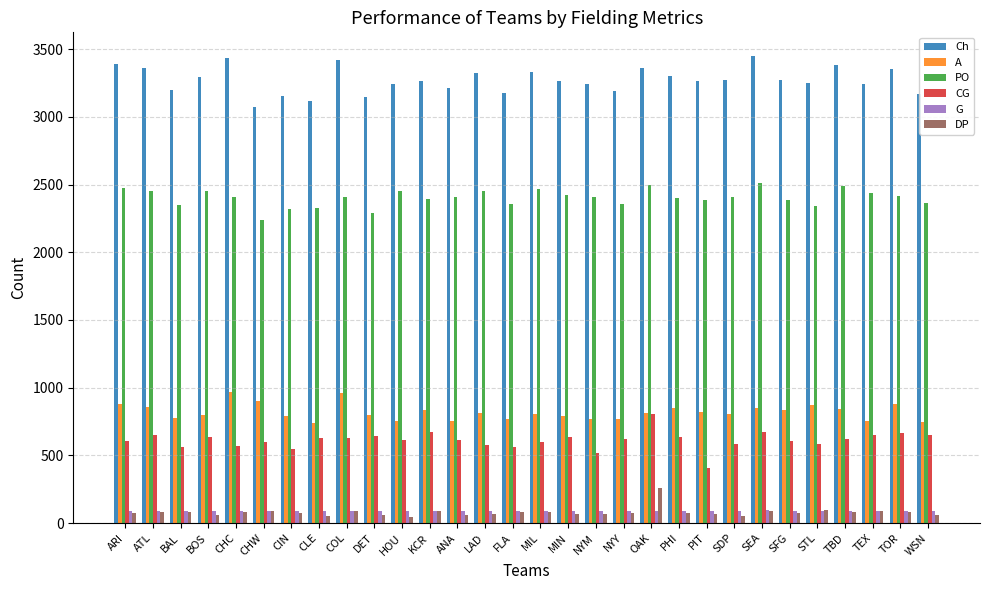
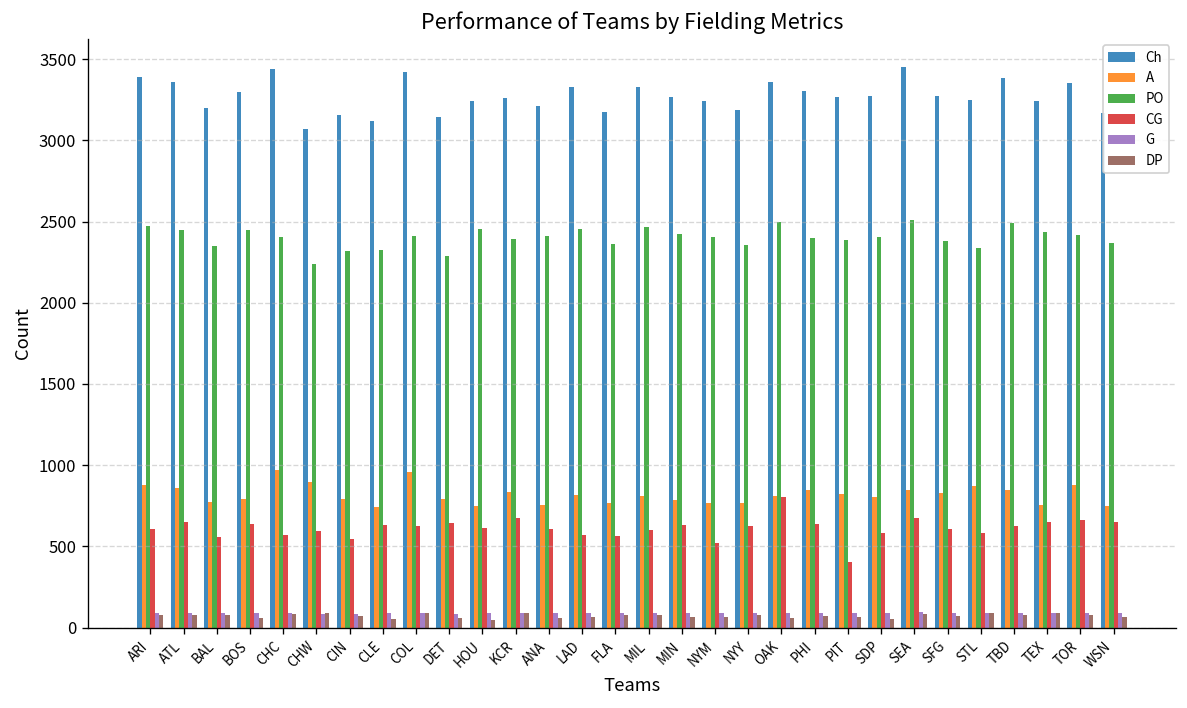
  {
    "Ch": {
      "ARI": 3390,
      "ATL": 3360,
      "BAL": 3200,
      "BOS": 3300,
      "CHC": 3440,
      "CHW": 3070,
      "CIN": 3150,
      "CLE": 3120,
      "COL": 3420,
      "DET": 3150,
      "HOU": 3240,
      "KCR": 3260,
      "ANA": 3210,
      "LAD": 3330,
      "FLA": 3170,
      "MIL": 3330,
      "MIN": 3260,
      "NYM": 3240,
      "NYY": 3190,
      "OAK": 3360,
      "PHI": 3300,
      "PIT": 3270,
      "SDP": 3270,
      "SEA": 3450,
      "SFG": 3270,
      "STL": 3250,
      "TBD": 3380,
      "TEX": 3240,
      "TOR": 3350,
      "WSN": 3170
    },
    "A": {
      "ARI": 880,
      "ATL": 860,
      "BAL": 780,
      "BOS": 800,
      "CHC": 970,
      "CHW": 900,
      "CIN": 790,
      "CLE": 740,
      "COL": 960,
      "DET": 800,
      "HOU": 750,
      "KCR": 830,
      "ANA": 750,
      "LAD": 810,
      "FLA": 770,
      "MIL": 810,
      "MIN": 790,
      "NYM": 770,
      "NYY": 770,
      "OAK": 810,
      "PHI": 850,
      "PIT": 820,
      "SDP": 810,
      "SEA": 850,
      "SFG": 830,
      "STL": 870,
      "TBD": 850,
      "TEX": 760,
      "TOR": 880,
      "WSN": 750
    },
    "PO": {
      "ARI": 2480,
      "ATL": 2450,
      "BAL": 2350,
      "BOS": 2450,
      "CHC": 2410,
      "CHW": 2240,
      "CIN": 2320,
      "CLE": 2330,
      "COL": 2410,
      "DET": 2290,
      "HOU": 2460,
      "KCR": 2390,
      "ANA": 2410,
      "LAD": 2460,
      "FLA": 2360,
      "MIL": 2470,
      "MIN": 2420,
      "NYM": 2410,
      "NYY": 2360,
      "OAK": 2500,
      "PHI": 2400,
      "PIT": 2390,
      "SDP": 2410,
      "SEA": 2510,
      "SFG": 2380,
      "STL": 2340,
      "TBD": 2490,
      "TEX": 2440,
      "TOR": 2420,
      "WSN": 2370
    },
    "CG": {
      "ARI": 610,
      "ATL": 650,
      "BAL": 560,
      "BOS": 640,
      "CHC": 570,
      "CHW": 600,
      "CIN": 540,
      "CLE": 630,
      "COL": 630,
      "DET": 650,
      "HOU": 610,
      "KCR": 680,
      "ANA": 610,
      "LAD": 570,
      "FLA": 560,
      "MIL": 600,
      "MIN": 630,
      "NYM": 520,
      "NYY": 620,
      "OAK": 800,
      "PHI": 640,
      "PIT": 400,
      "SDP": 580,
      "SEA": 670,
      "SFG": 610,
      "STL": 580,
      "TBD": 620,
      "TEX": 650,
      "TOR": 660,
      "WSN": 650
    },
    "G": {
      "ARI": 90,
      "ATL": 90,
      "BAL": 90,
      "BOS": 90,
      "CHC": 90,
      "CHW": 90,
      "CIN": 90,
      "CLE": 90,
      "COL": 90,
      "DET": 90,
      "HOU": 90,
      "KCR": 90,
      "ANA": 90,
      "LAD": 90,
      "FLA": 90,
      "MIL": 90,
      "MIN": 90,
      "NYM": 90,
      "NYY": 90,
      "OAK": 90,
      "PHI": 90,
      "PIT": 90,
      "SDP": 90,
      "SEA": 90,
      "SFG": 90,
      "STL": 90,
      "TBD": 90,
      "TEX": 90,
      "TOR": 90,
      "WSN": 90
    },
    "DP": {
      "ARI": 80,
      "ATL": 80,
      "BAL": 80,
      "BOS": 60,
      "CHC": 90,
      "CHW": 90,
      "CIN": 70,
      "CLE": 50,
      "COL": 90,
      "DET": 60,
      "HOU": 50,
      "KCR": 90,
      "ANA": 60,
      "LAD": 60,
      "FLA": 80,
      "MIL": 80,
      "MIN": 70,
      "NYM": 70,
      "NYY": 80,
-     "OAK": 260,
+     "OAK": 60,
      "PHI": 70,
      "PIT": 70,
      "SDP": 50,
      "SEA": 90,
      "SFG": 70,
      "STL": 90,
      "TBD": 80,
      "TEX": 90,
      "TOR": 80,
      "WSN": 60
    }
  }
